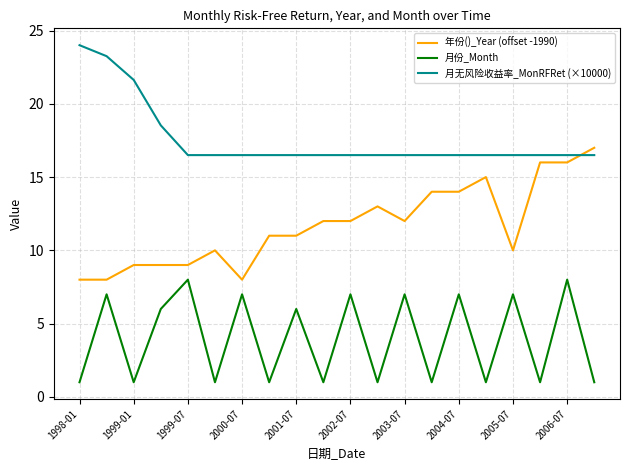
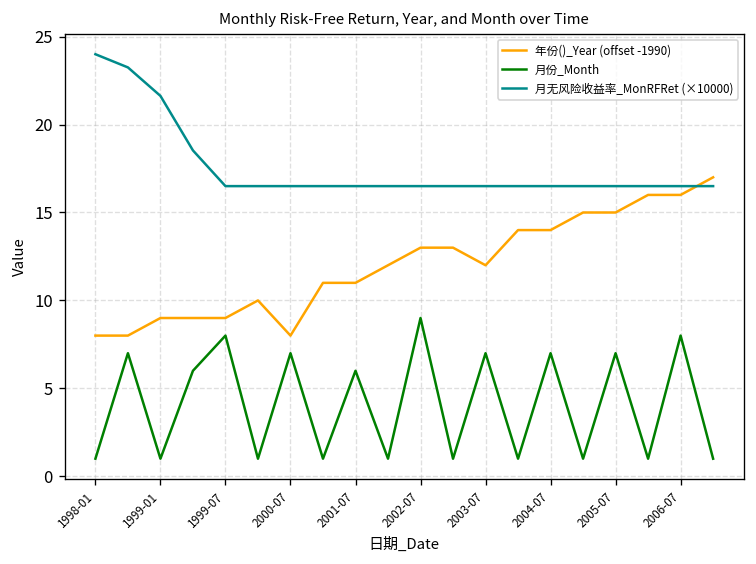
  {
    "年份()_Year (offset -1990)": {
      "1998-01": 8.0,
      "1999-01": 9.0,
      "1999-07": 9.0,
      "2000-07": 8.0,
      "2001-07": 11.0,
-     "2002-07": 12.0,
+     "2002-07": 13.0,
      "2003-07": 12.0,
      "2004-07": 14.0,
-     "2005-07": 10.0,
+     "2005-07": 15.0,
      "2006-07": 16.0
    },
    "月份_Month": {
      "1998-01": 1,
      "1999-01": 1,
      "1999-07": 8,
      "2000-07": 7,
      "2001-07": 6,
-     "2002-07": 7,
+     "2002-07": 9,
      "2003-07": 7,
      "2004-07": 7,
      "2005-07": 7,
      "2006-07": 8
    },
    "月无风险收益率_MonRFRet (×10000)": {
      "1998-01": 24.0,
      "1999-01": 21.6,
      "1999-07": 16.5,
      "2000-07": 16.5,
      "2001-07": 16.5,
      "2002-07": 16.5,
      "2003-07": 16.5,
      "2004-07": 16.5,
      "2005-07": 16.5,
      "2006-07": 16.5
    }
  }
